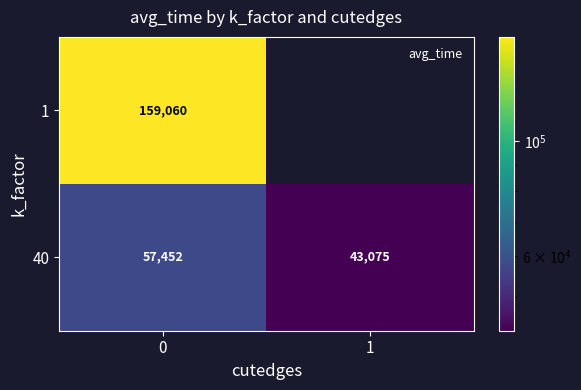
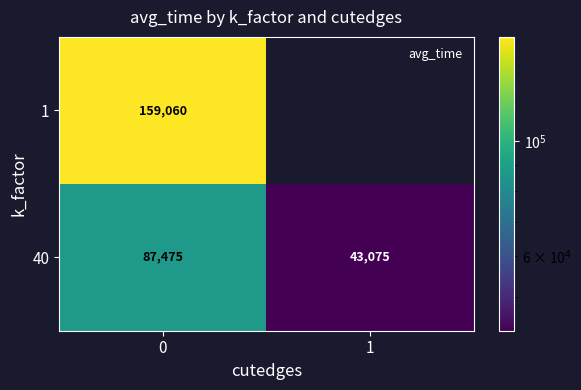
  {
    "1": {
      "0": "159,060"
    },
    "40": {
-     "0": "57,452",
+     "0": "87,475",
      "1": "43,075"
    }
  }
